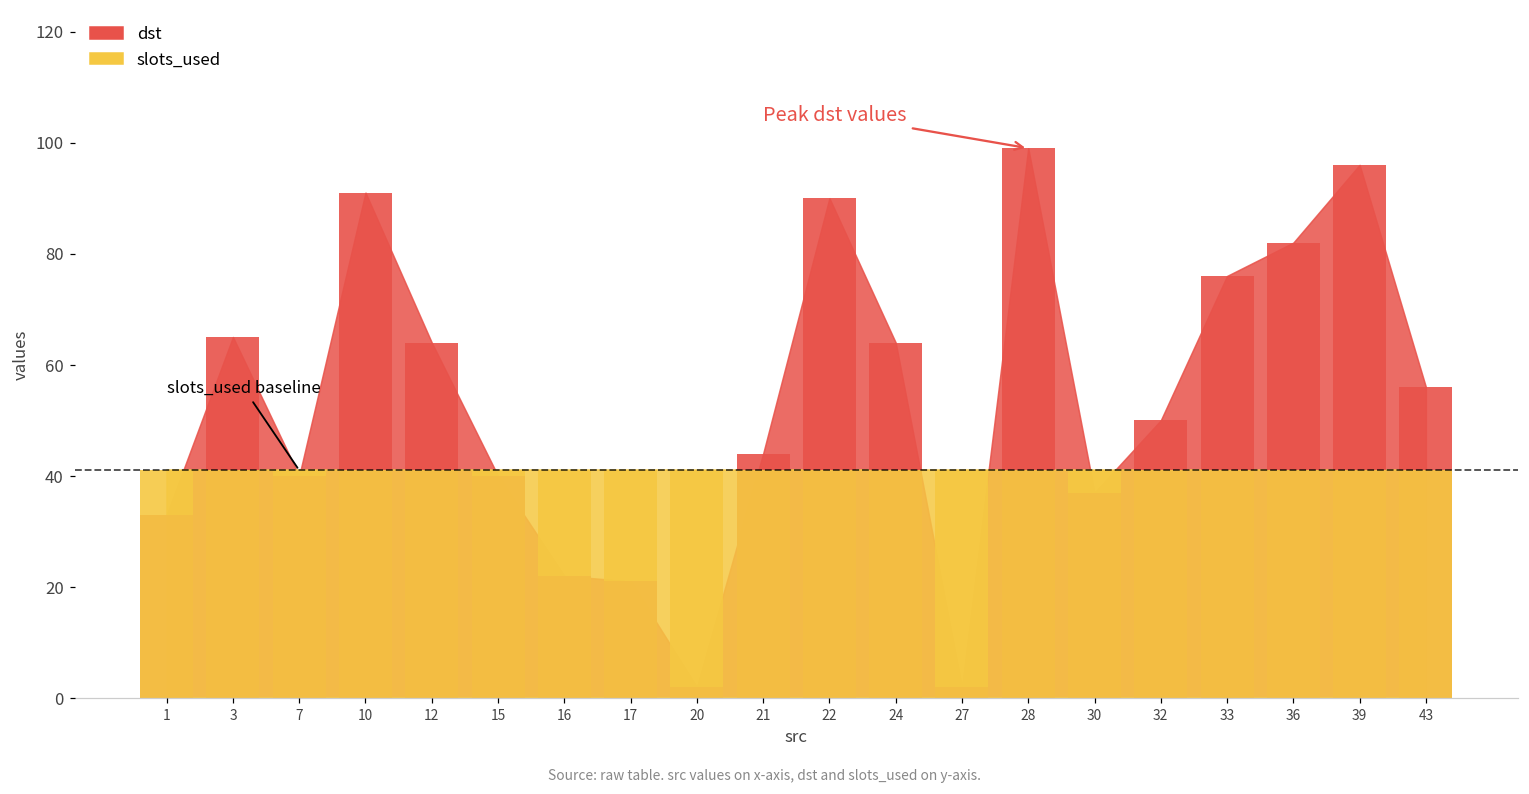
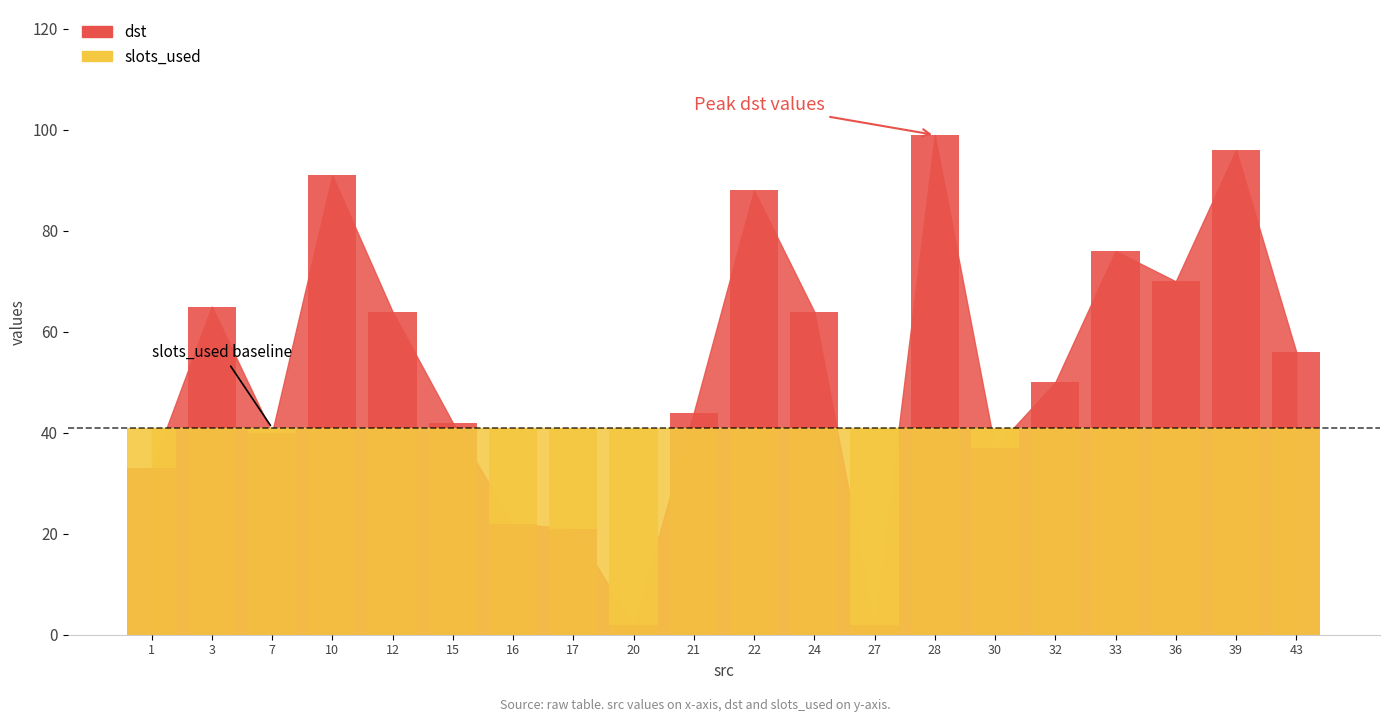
  {
    "dst": {
      "1": 33,
      "3": 65,
      "7": 40,
      "10": 91,
      "12": 64,
-     "15": 40,
+     "15": 42,
      "16": 22,
      "17": 21,
      "20": 2,
      "21": 44,
-     "22": 90,
+     "22": 88,
      "24": 64,
      "27": 2,
      "28": 99,
      "30": 37,
      "32": 50,
      "33": 76,
-     "36": 82,
+     "36": 70,
      "39": 96,
      "43": 56
    },
    "slots_used": {
      "1": 41,
      "3": 41,
      "7": 41,
      "10": 41,
      "12": 41,
      "15": 41,
      "16": 41,
      "17": 41,
      "20": 41,
      "21": 41,
      "22": 41,
      "24": 41,
      "27": 41,
      "28": 41,
      "30": 41,
      "32": 41,
      "33": 41,
      "36": 41,
      "39": 41,
      "43": 41
    }
  }
